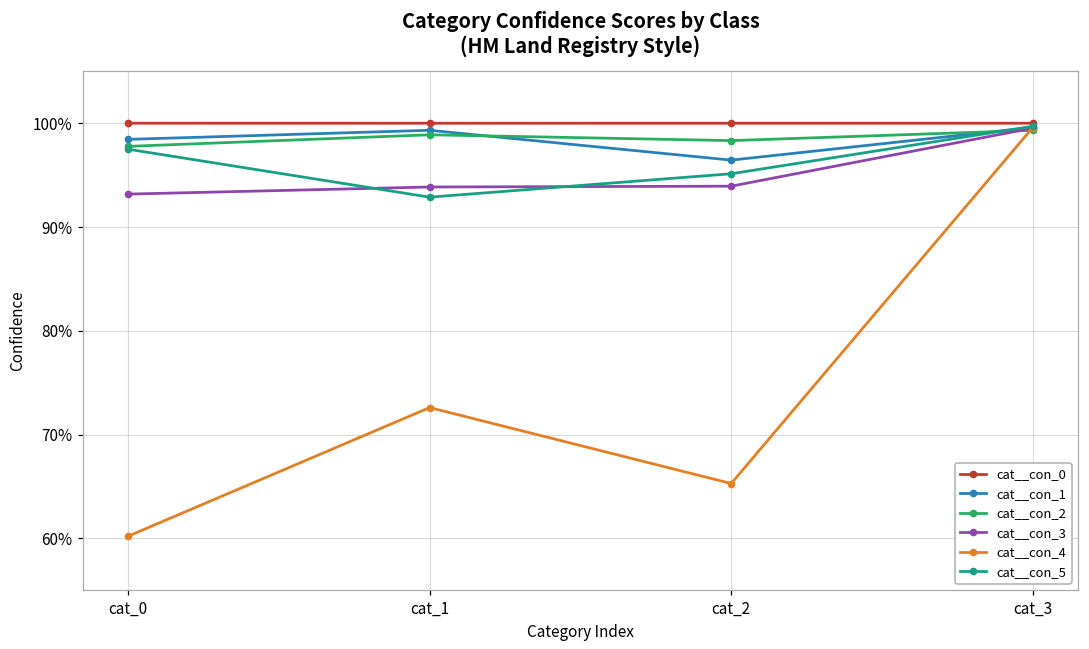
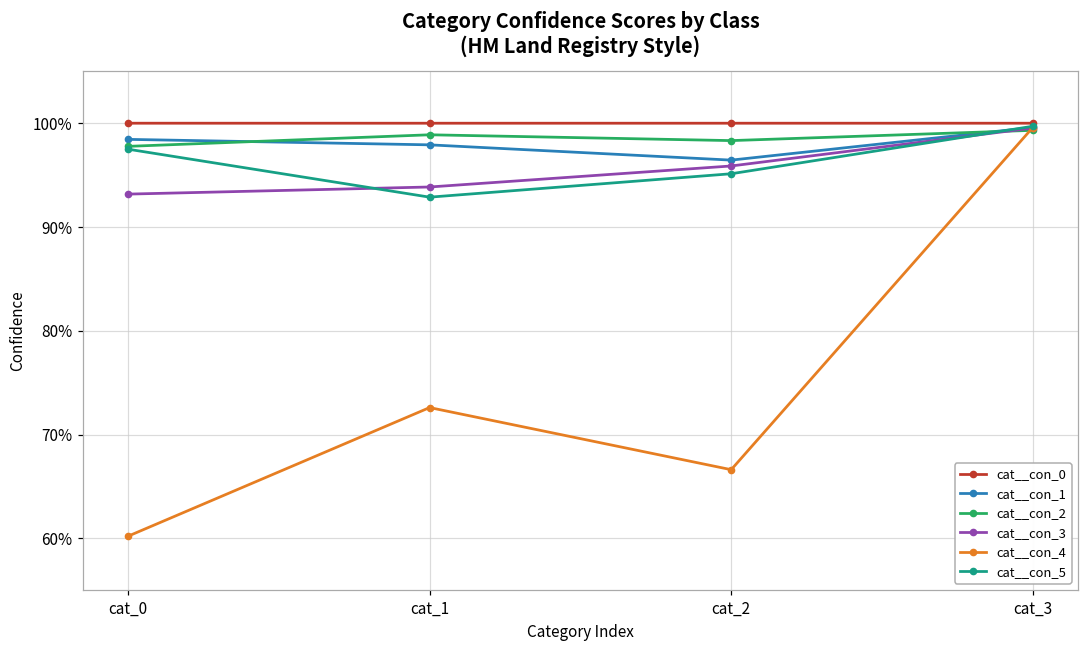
  {
    "cat__con_0": {
      "cat_0": "100%",
      "cat_1": "100%",
      "cat_2": "100%",
      "cat_3": "100%"
    },
    "cat__con_1": {
      "cat_0": "98%",
-     "cat_1": "99%",
+     "cat_1": "98%",
      "cat_2": "96%"
    },
    "cat__con_3": {
      "cat_0": "93%",
      "cat_1": "94%",
-     "cat_2": "94%"
+     "cat_2": "96%"
    },
    "cat__con_4": {
      "cat_0": "60%",
      "cat_1": "73%",
-     "cat_2": "65%"
+     "cat_2": "67%"
    }
  }
